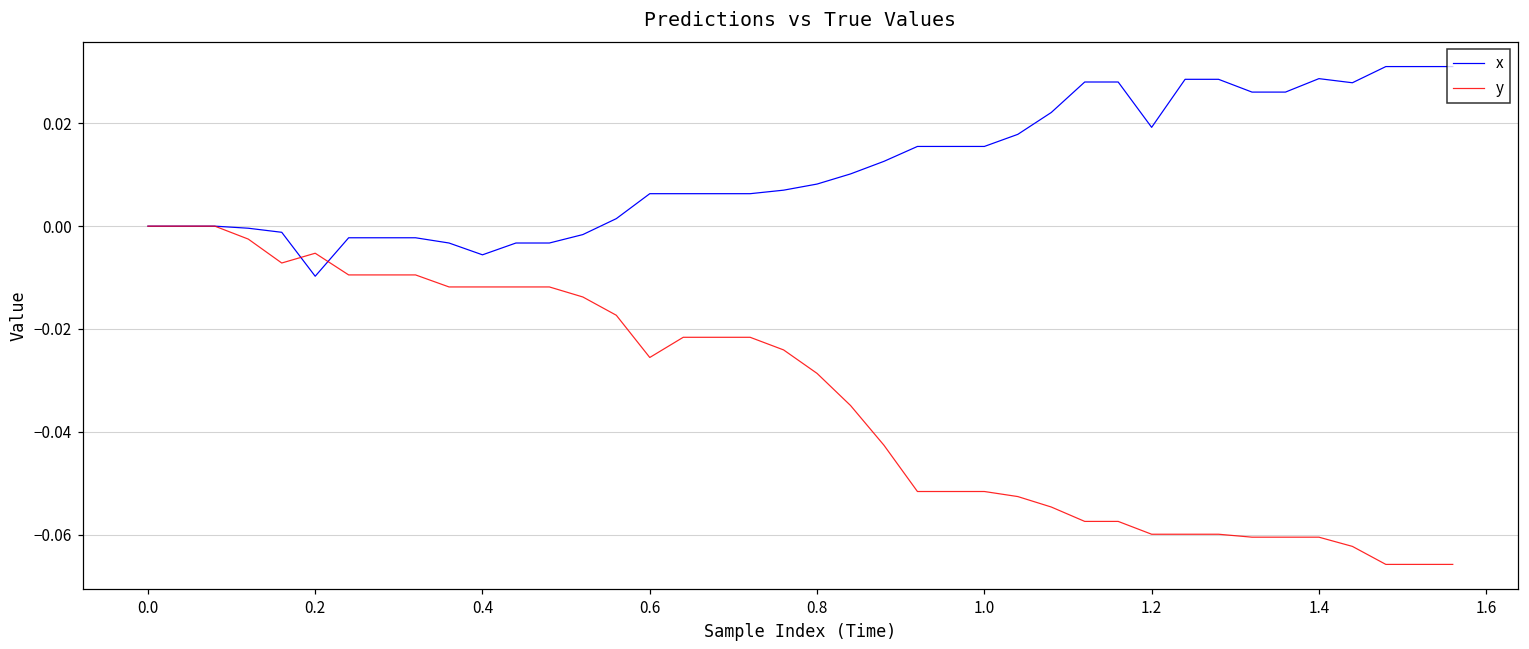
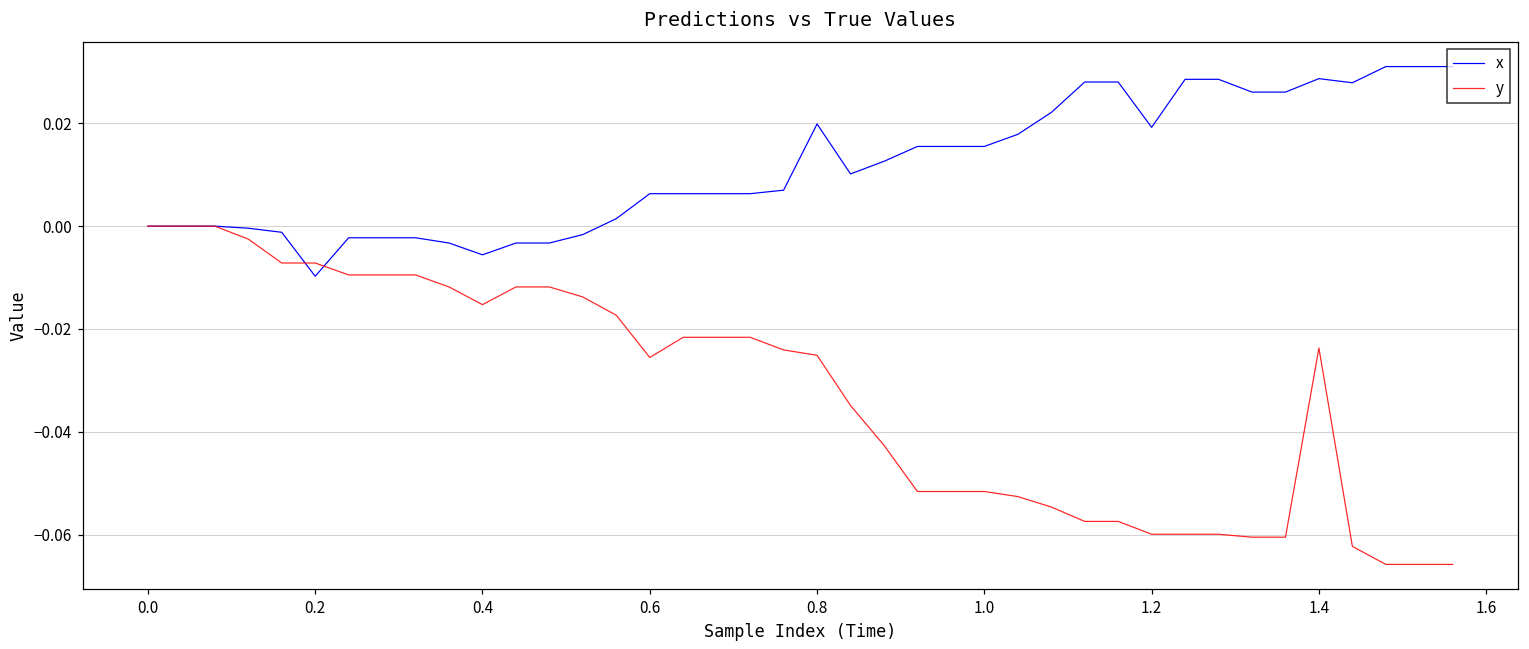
  {
    "x": {
      "0.2": -0.010,
      "0.4": -0.006,
      "0.6": 0.006,
-     "0.8": 0.008,
+     "0.8": 0.020,
      "1.0": 0.016,
      "1.2": 0.019,
      "1.4": 0.029
    },
    "y": {
-     "0.2": -0.005,
-     "0.4": -0.012,
+     "0.2": -0.007,
+     "0.4": -0.015,
      "0.6": -0.026,
-     "0.8": -0.029,
+     "0.8": -0.025,
      "1.0": -0.052,
      "1.2": -0.060,
-     "1.4": -0.060
+     "1.4": -0.024
    }
  }
